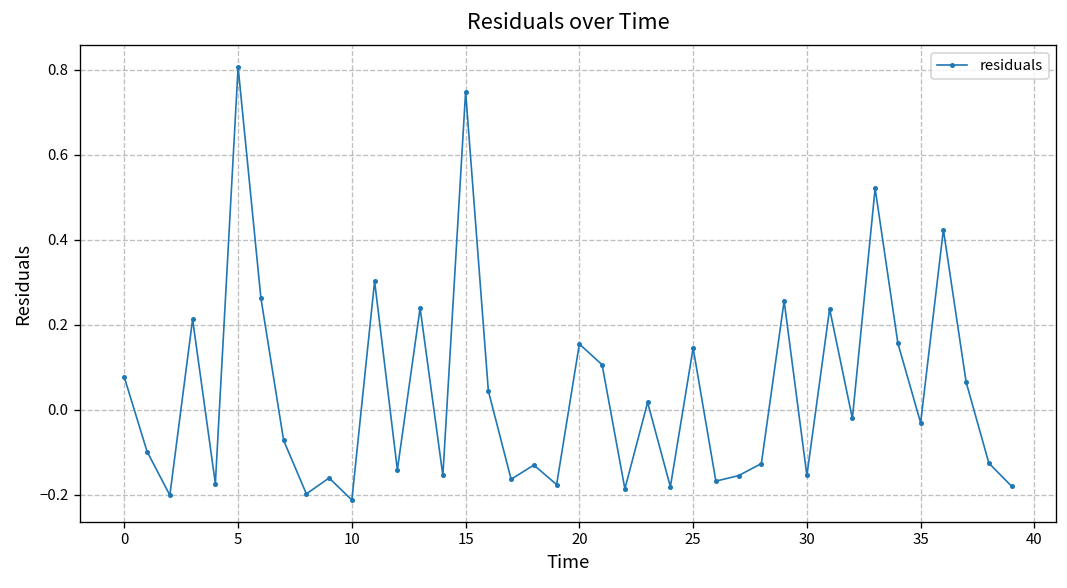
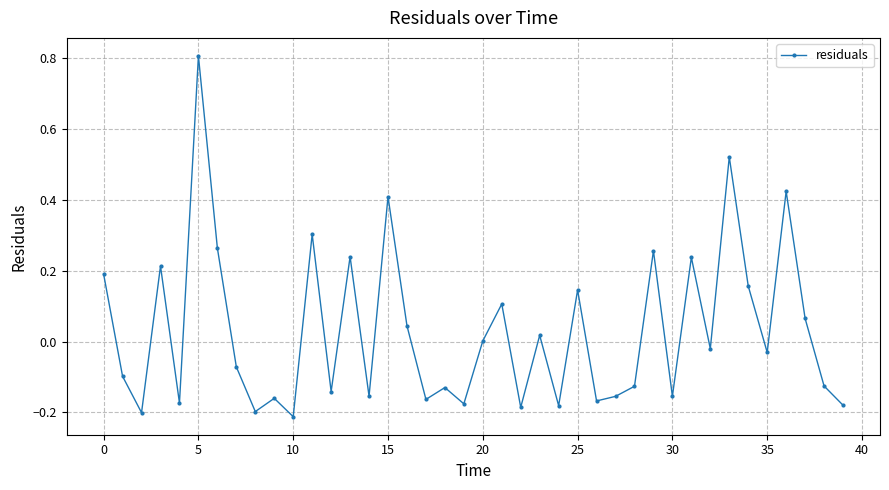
  {
-   "0": 0.08,
+   "0": 0.19,
    "5": 0.81,
    "10": -0.21,
-   "15": 0.75,
-   "20": 0.15,
+   "15": 0.41,
+   "20": 0.00,
    "25": 0.15,
    "30": -0.15,
    "35": -0.03
  }
